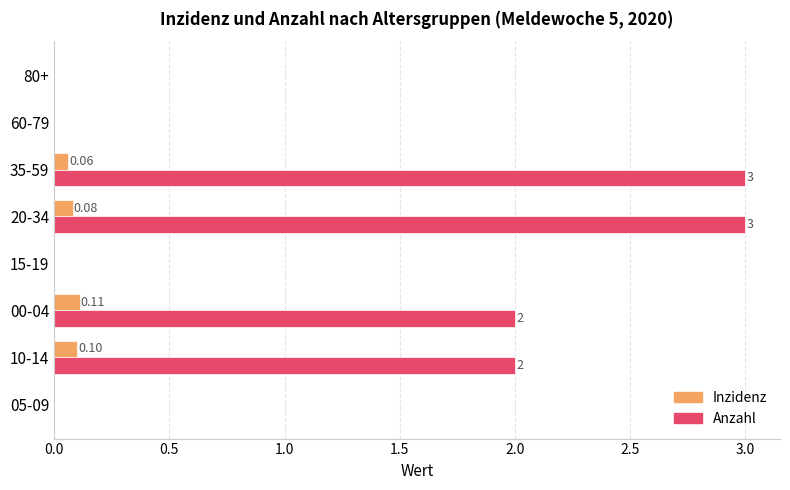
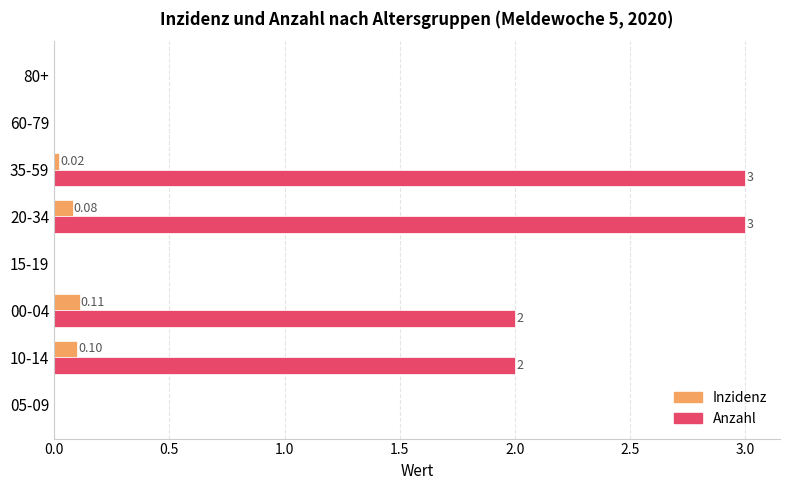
  {
    "Inzidenz": {
-     "35-59": 0.06,
+     "35-59": 0.02,
      "20-34": 0.08,
      "00-04": 0.11,
      "10-14": 0.10
    },
    "Anzahl": {
      "35-59": 3,
      "20-34": 3,
      "00-04": 2,
      "10-14": 2
    }
  }
